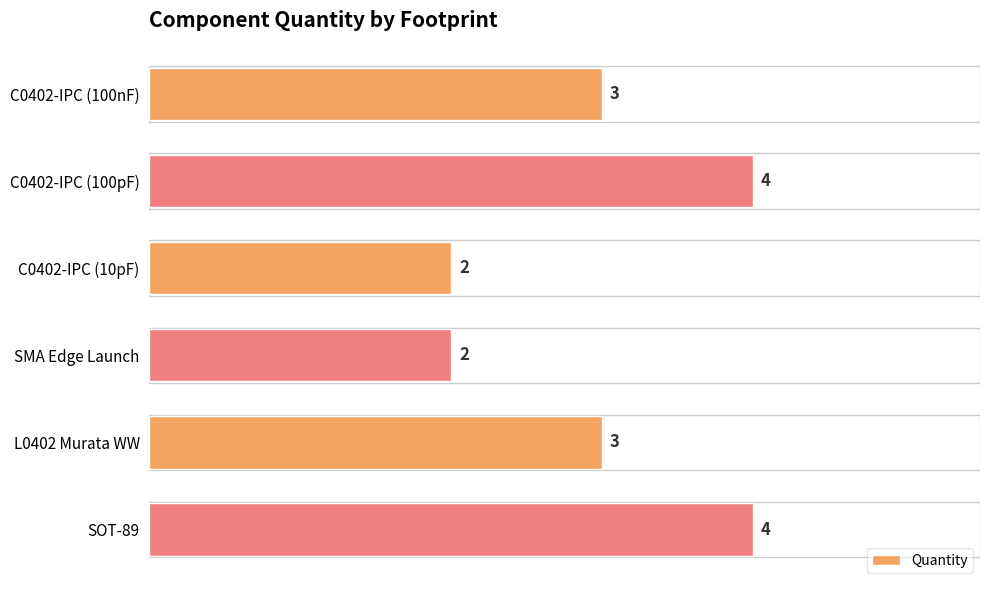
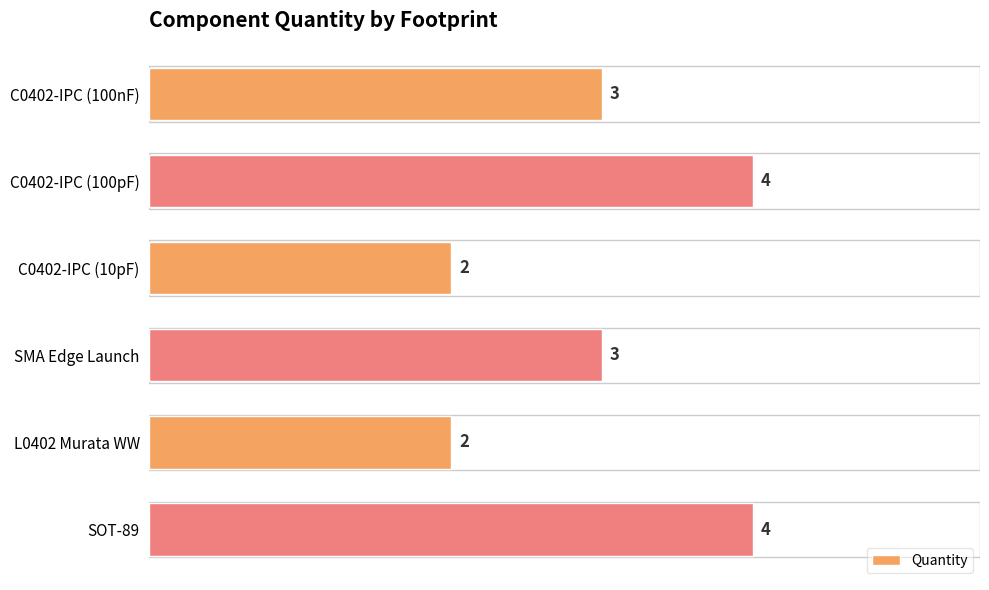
  {
    "C0402-IPC (100nF)": 3,
    "C0402-IPC (100pF)": 4,
    "C0402-IPC (10pF)": 2,
-   "SMA Edge Launch": 2,
-   "L0402 Murata WW": 3,
+   "SMA Edge Launch": 3,
+   "L0402 Murata WW": 2,
    "SOT-89": 4
  }
